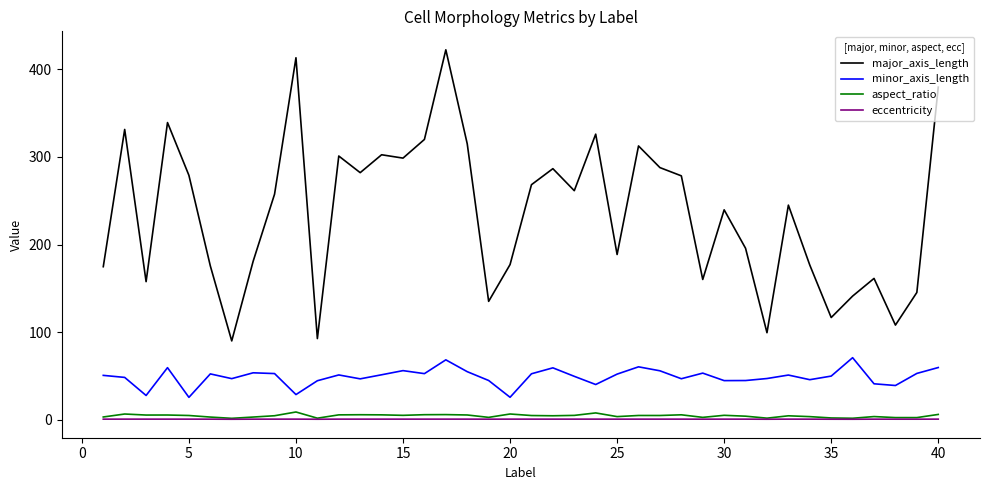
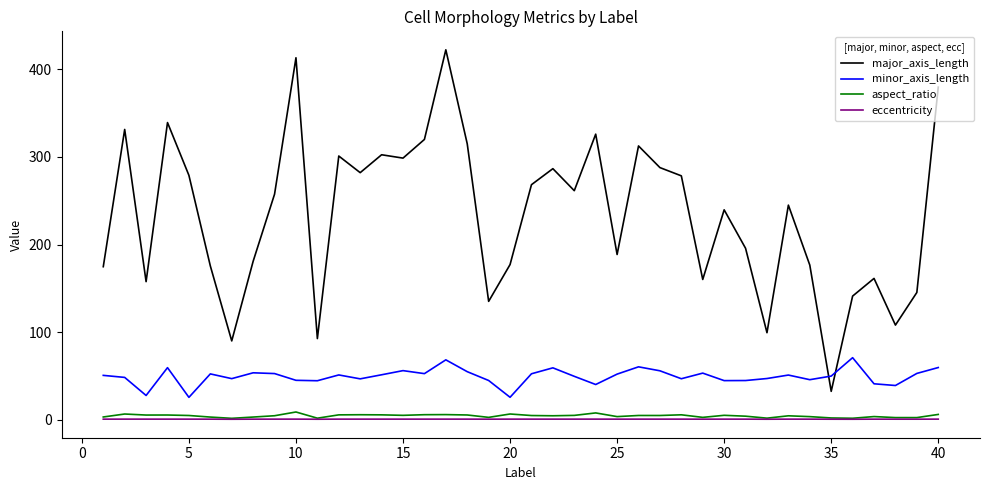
  {
    "major_axis_length": {
      "5": 280,
      "10": 410,
      "15": 300,
      "20": 180,
      "25": 190,
      "30": 240,
-     "35": 120
+     "35": 30
    },
    "minor_axis_length": {
      "5": 30,
-     "10": 30,
+     "10": 50,
      "15": 60,
      "20": 30,
      "25": 50,
      "30": 40,
      "35": 50,
      "40": 60
    },
    "aspect_ratio": {
      "5": 10,
      "10": 10,
      "15": 10,
      "20": 10,
      "25": 0,
      "30": 10,
      "40": 10
    },
    "eccentricity": {
      "5": 0,
      "10": 0,
      "15": 0,
      "20": 0,
      "25": 0,
      "30": 0,
      "40": 0
    }
  }
